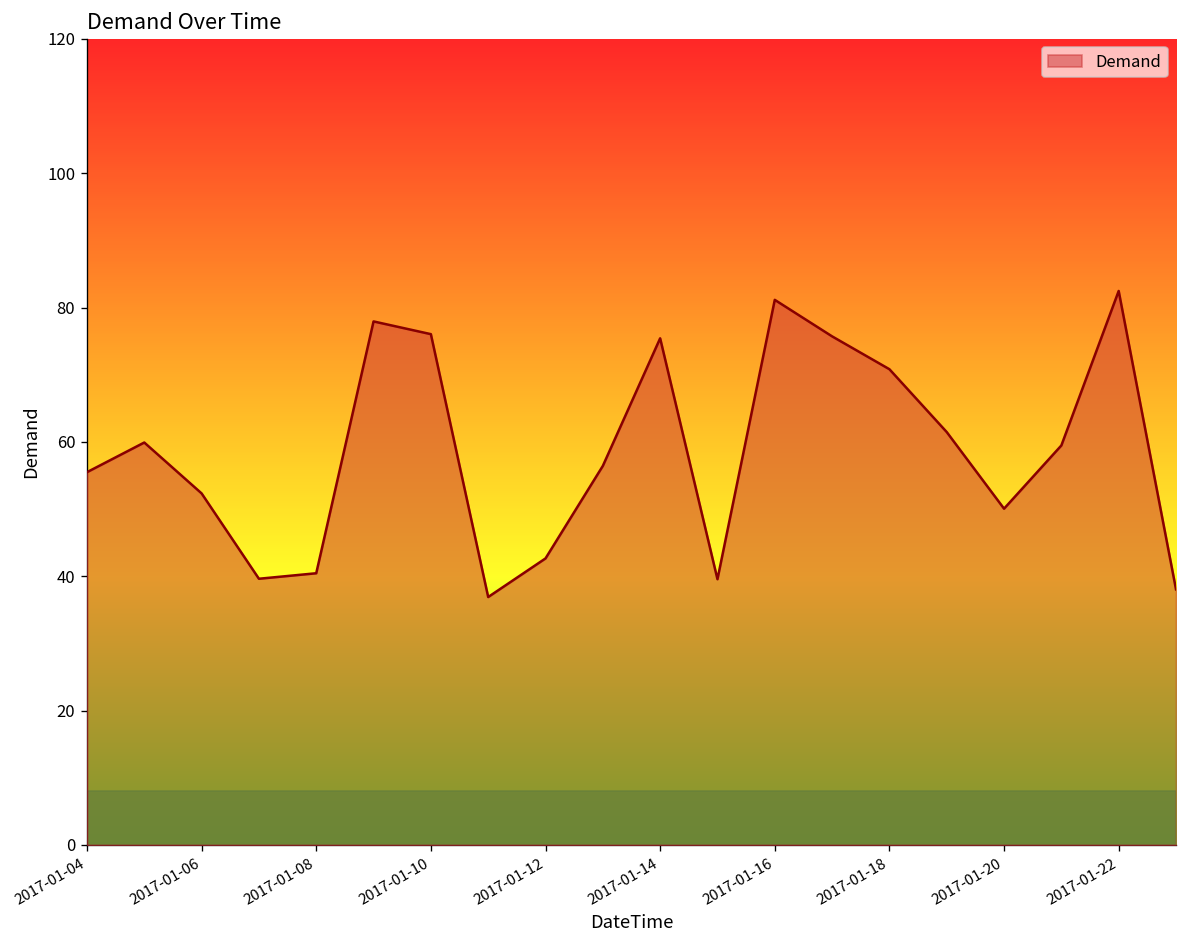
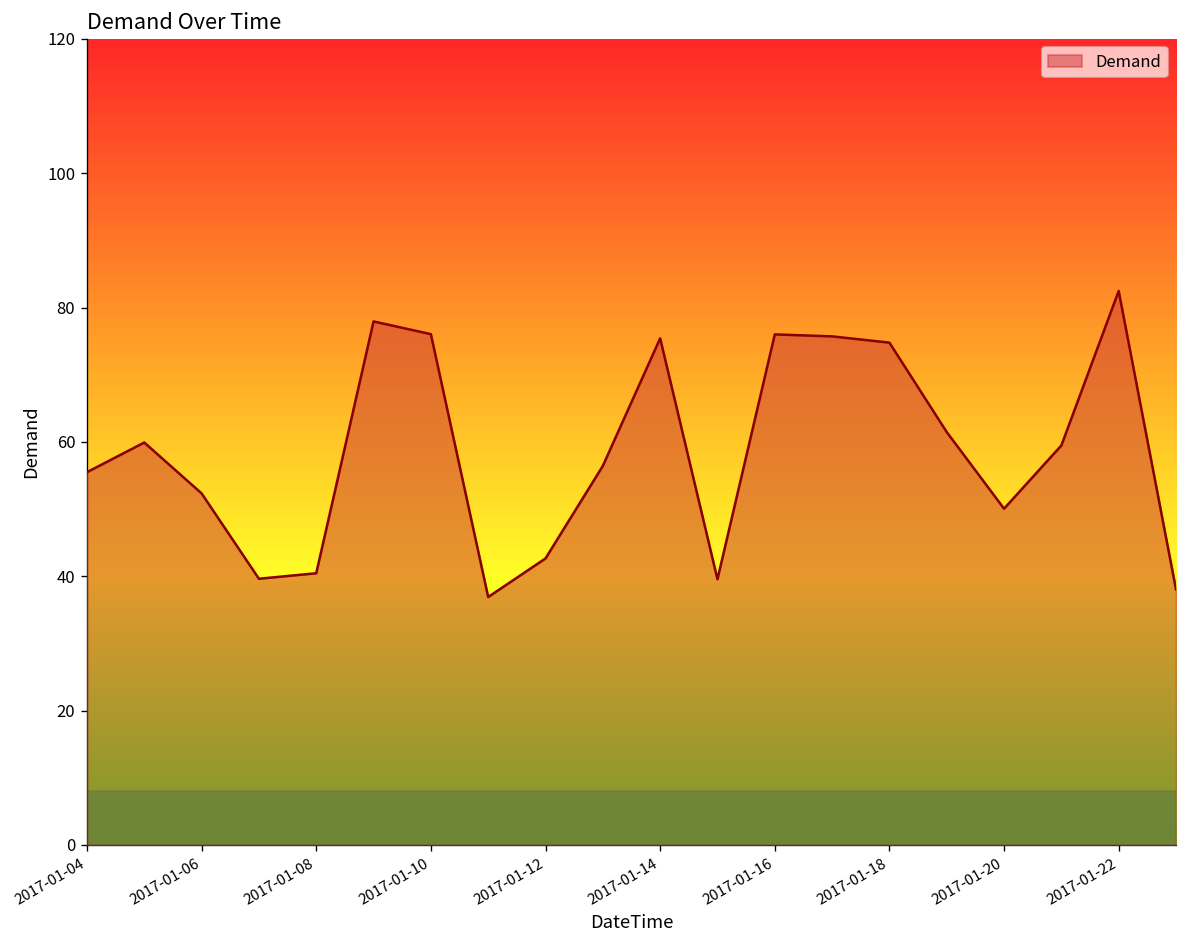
  {
    "2017-01-04": 55,
    "2017-01-06": 52,
    "2017-01-08": 40,
    "2017-01-10": 76,
    "2017-01-12": 43,
    "2017-01-14": 75,
-   "2017-01-16": 81,
-   "2017-01-18": 71,
+   "2017-01-16": 76,
+   "2017-01-18": 75,
    "2017-01-20": 50,
    "2017-01-22": 82
  }
